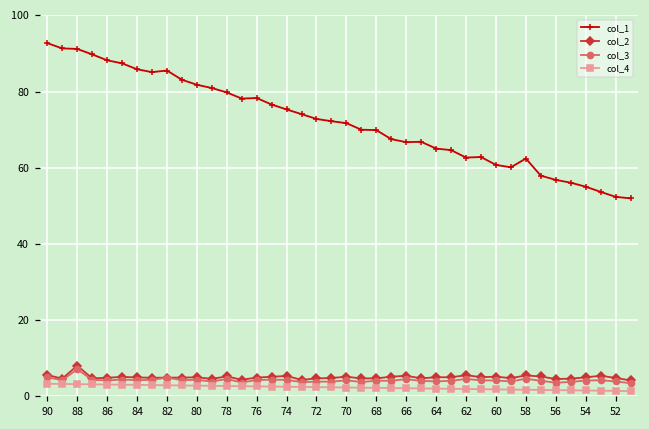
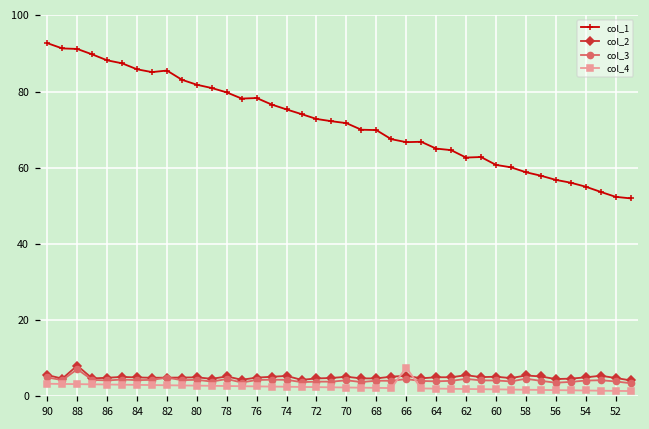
  {
    "col_1": {
      "90": 93,
      "88": 91,
      "86": 88,
      "84": 86,
      "82": 86,
      "80": 82,
      "78": 80,
      "76": 78,
      "74": 75,
      "72": 73,
      "70": 72,
      "68": 70,
      "66": 67,
      "64": 65,
      "62": 63,
      "60": 61,
-     "58": 62,
+     "58": 59,
      "56": 57,
      "54": 55,
      "52": 52
    },
    "col_2": {
      "88": 8,
      "74": 5,
      "72": 5,
      "70": 5,
      "66": 5,
      "64": 5,
      "62": 6,
      "60": 5,
      "58": 5,
      "56": 5,
      "54": 5,
      "52": 5
    },
    "col_3": {
      "88": 7,
      "74": 4,
      "72": 4,
      "70": 4,
      "66": 5,
      "64": 4,
      "62": 5,
      "60": 4,
      "58": 5,
      "56": 4,
      "54": 4,
      "52": 4
    },
    "col_4": {
      "90": 3,
      "88": 3,
      "86": 3,
      "84": 3,
      "82": 3,
      "80": 3,
      "78": 3,
      "76": 3,
      "74": 3,
      "72": 2,
      "70": 2,
      "68": 2,
-     "66": 2,
+     "66": 8,
      "64": 2,
      "62": 2,
      "60": 2,
      "58": 2,
      "56": 2,
      "54": 2,
      "52": 1
    }
  }
